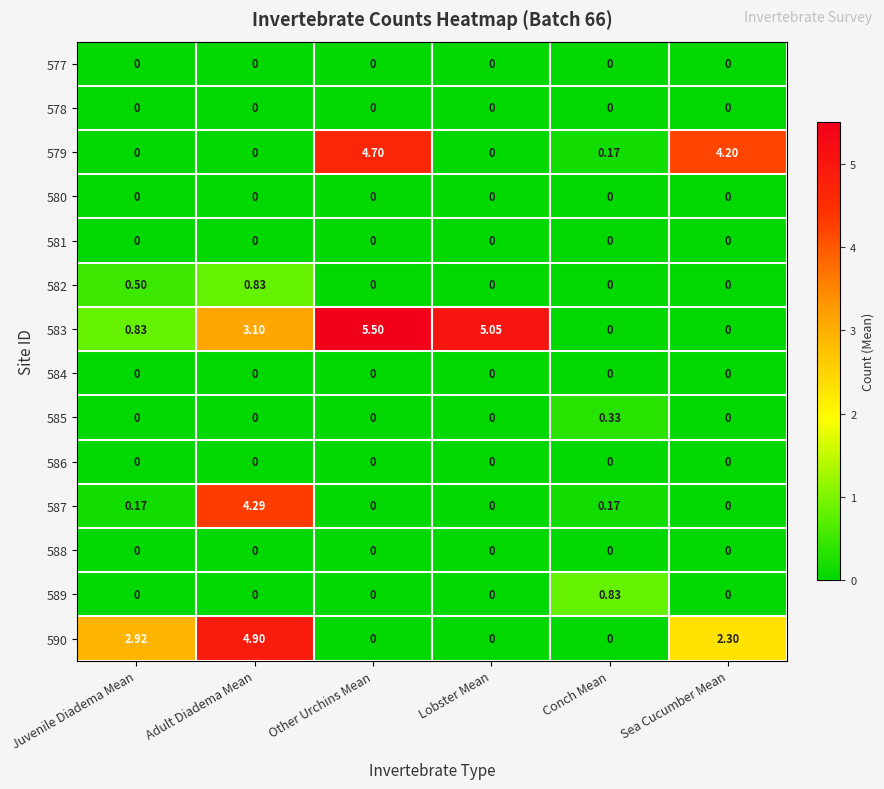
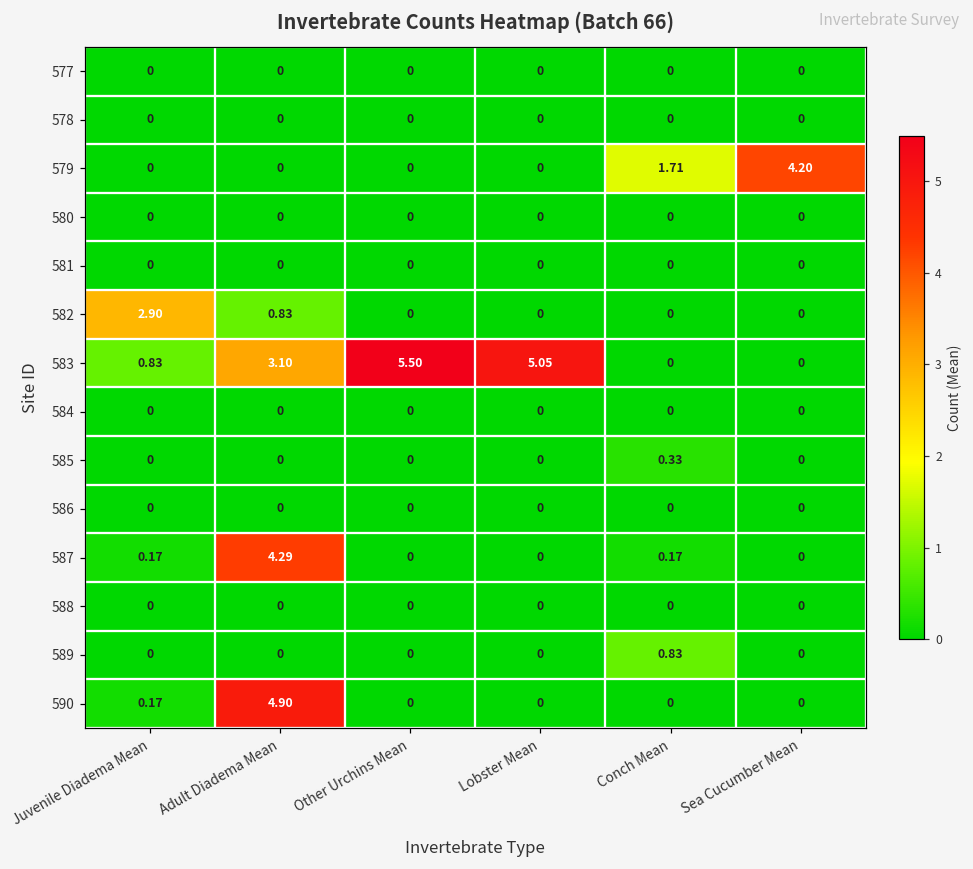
  {
    "577": {
      "Juvenile Diadema Mean": 0,
      "Adult Diadema Mean": 0,
      "Other Urchins Mean": 0,
      "Lobster Mean": 0,
      "Conch Mean": 0,
      "Sea Cucumber Mean": 0
    },
    "578": {
      "Juvenile Diadema Mean": 0,
      "Adult Diadema Mean": 0,
      "Other Urchins Mean": 0,
      "Lobster Mean": 0,
      "Conch Mean": 0,
      "Sea Cucumber Mean": 0
    },
    "579": {
      "Juvenile Diadema Mean": 0,
      "Adult Diadema Mean": 0,
-     "Other Urchins Mean": 4.70,
+     "Other Urchins Mean": 0,
      "Lobster Mean": 0,
-     "Conch Mean": 0.17,
+     "Conch Mean": 1.71,
      "Sea Cucumber Mean": 4.20
    },
    "580": {
      "Juvenile Diadema Mean": 0,
      "Adult Diadema Mean": 0,
      "Other Urchins Mean": 0,
      "Lobster Mean": 0,
      "Conch Mean": 0,
      "Sea Cucumber Mean": 0
    },
    "581": {
      "Juvenile Diadema Mean": 0,
      "Adult Diadema Mean": 0,
      "Other Urchins Mean": 0,
      "Lobster Mean": 0,
      "Conch Mean": 0,
      "Sea Cucumber Mean": 0
    },
    "582": {
-     "Juvenile Diadema Mean": 0.50,
+     "Juvenile Diadema Mean": 2.90,
      "Adult Diadema Mean": 0.83,
      "Other Urchins Mean": 0,
      "Lobster Mean": 0,
      "Conch Mean": 0,
      "Sea Cucumber Mean": 0
    },
    "583": {
      "Juvenile Diadema Mean": 0.83,
      "Adult Diadema Mean": 3.10,
      "Other Urchins Mean": 5.50,
      "Lobster Mean": 5.05,
      "Conch Mean": 0,
      "Sea Cucumber Mean": 0
    },
    "584": {
      "Juvenile Diadema Mean": 0,
      "Adult Diadema Mean": 0,
      "Other Urchins Mean": 0,
      "Lobster Mean": 0,
      "Conch Mean": 0,
      "Sea Cucumber Mean": 0
    },
    "585": {
      "Juvenile Diadema Mean": 0,
      "Adult Diadema Mean": 0,
      "Other Urchins Mean": 0,
      "Lobster Mean": 0,
      "Conch Mean": 0.33,
      "Sea Cucumber Mean": 0
    },
    "586": {
      "Juvenile Diadema Mean": 0,
      "Adult Diadema Mean": 0,
      "Other Urchins Mean": 0,
      "Lobster Mean": 0,
      "Conch Mean": 0,
      "Sea Cucumber Mean": 0
    },
    "587": {
      "Juvenile Diadema Mean": 0.17,
      "Adult Diadema Mean": 4.29,
      "Other Urchins Mean": 0,
      "Lobster Mean": 0,
      "Conch Mean": 0.17,
      "Sea Cucumber Mean": 0
    },
    "588": {
      "Juvenile Diadema Mean": 0,
      "Adult Diadema Mean": 0,
      "Other Urchins Mean": 0,
      "Lobster Mean": 0,
      "Conch Mean": 0,
      "Sea Cucumber Mean": 0
    },
    "589": {
      "Juvenile Diadema Mean": 0,
      "Adult Diadema Mean": 0,
      "Other Urchins Mean": 0,
      "Lobster Mean": 0,
      "Conch Mean": 0.83,
      "Sea Cucumber Mean": 0
    },
    "590": {
-     "Juvenile Diadema Mean": 2.92,
+     "Juvenile Diadema Mean": 0.17,
      "Adult Diadema Mean": 4.90,
      "Other Urchins Mean": 0,
      "Lobster Mean": 0,
      "Conch Mean": 0,
-     "Sea Cucumber Mean": 2.30
+     "Sea Cucumber Mean": 0
    }
  }
